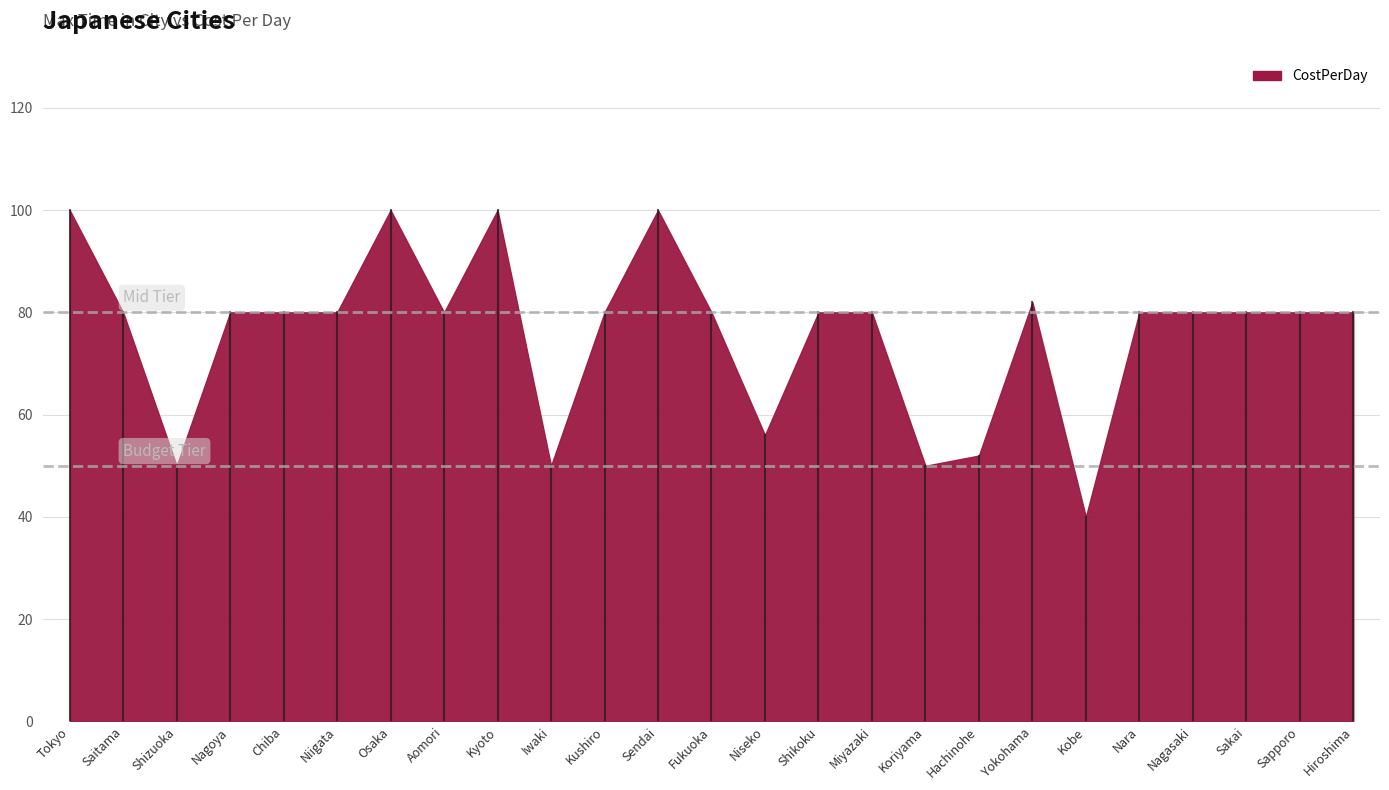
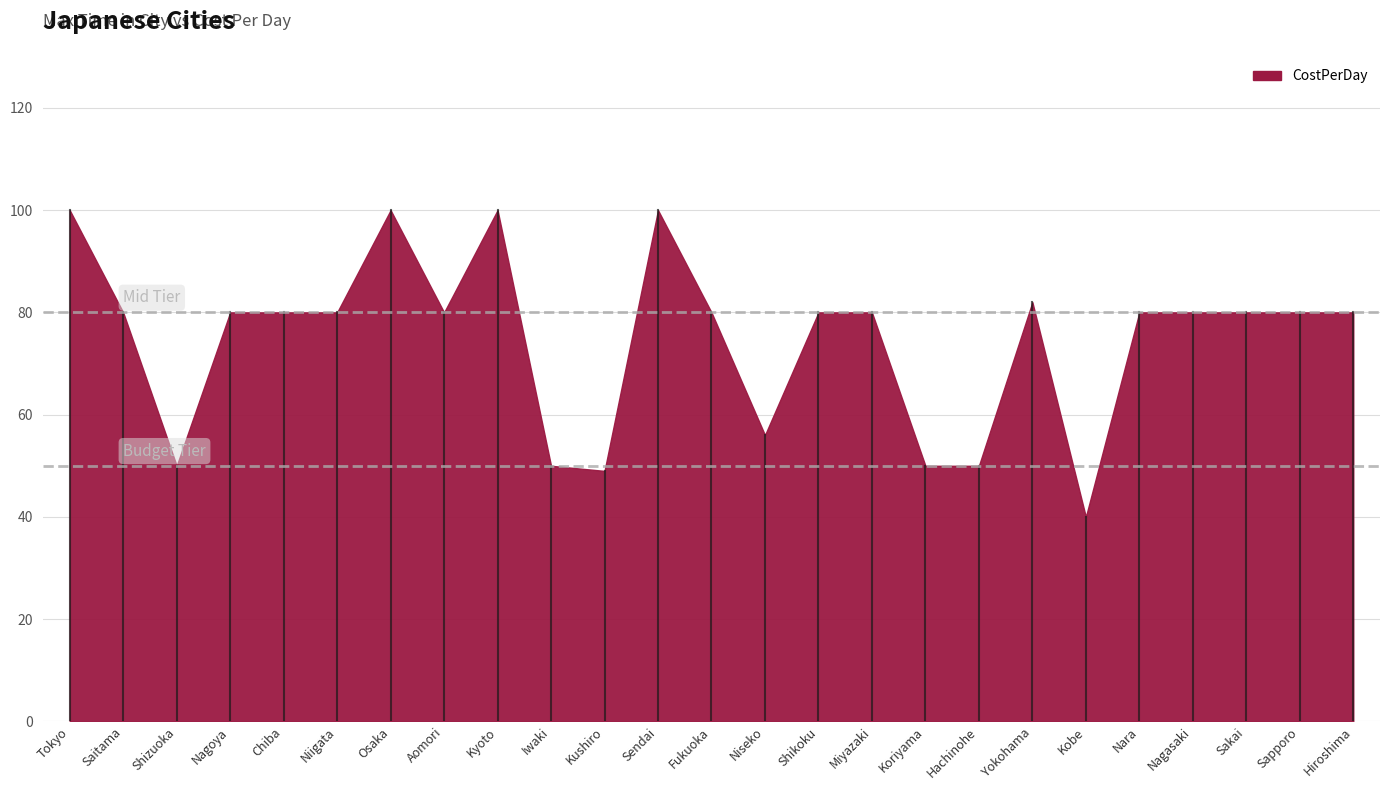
  {
    "CostPerDay": {
-     "Kushiro": 80,
-     "Hachinohe": 52
+     "Kushiro": 49,
+     "Hachinohe": 50
    }
  }
